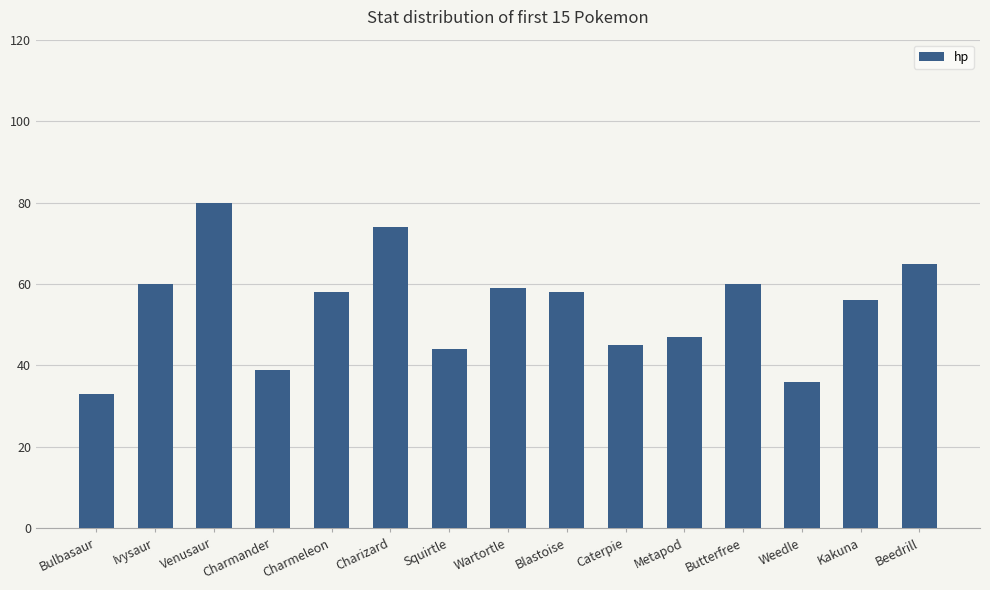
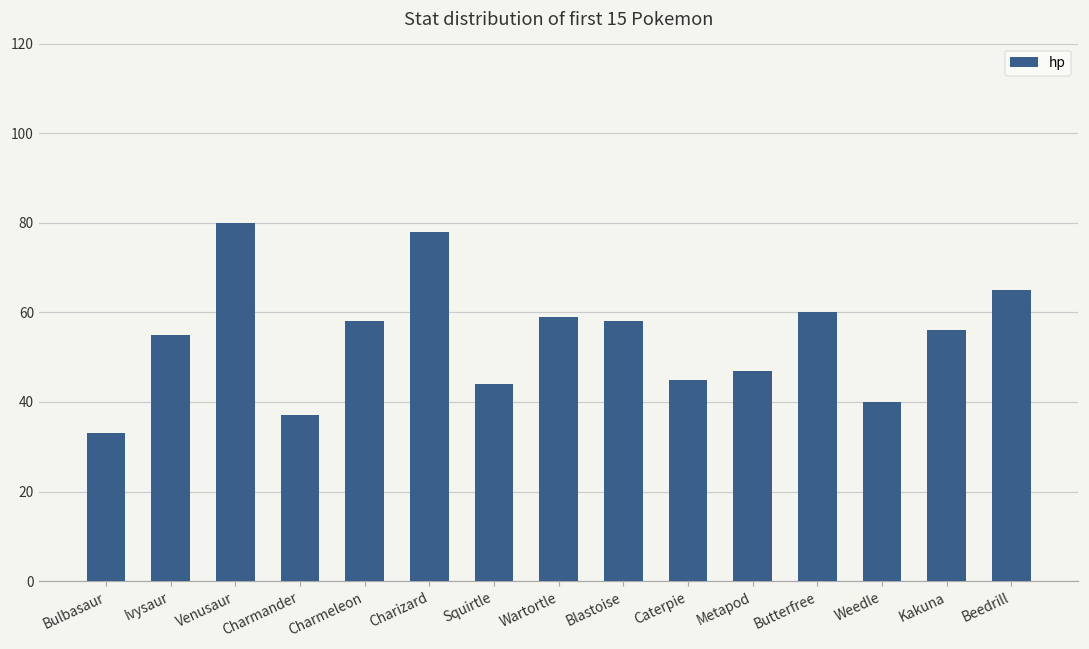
  {
    "Bulbasaur": 33,
-   "Ivysaur": 60,
+   "Ivysaur": 55,
    "Venusaur": 80,
-   "Charmander": 39,
+   "Charmander": 37,
    "Charmeleon": 58,
-   "Charizard": 74,
+   "Charizard": 78,
    "Squirtle": 44,
    "Wartortle": 59,
    "Blastoise": 58,
    "Caterpie": 45,
    "Metapod": 47,
    "Butterfree": 60,
-   "Weedle": 36,
+   "Weedle": 40,
    "Kakuna": 56,
    "Beedrill": 65
  }
